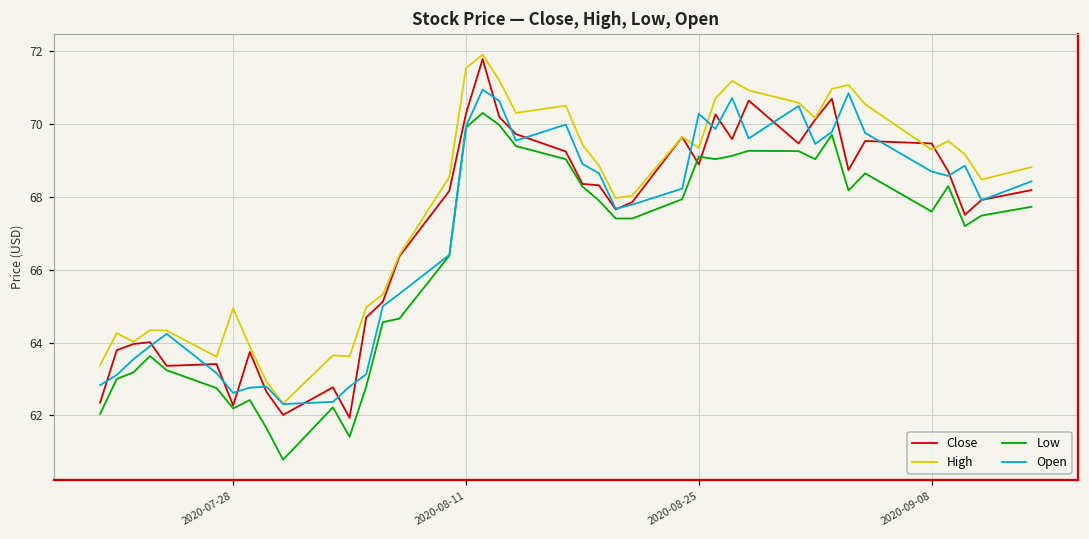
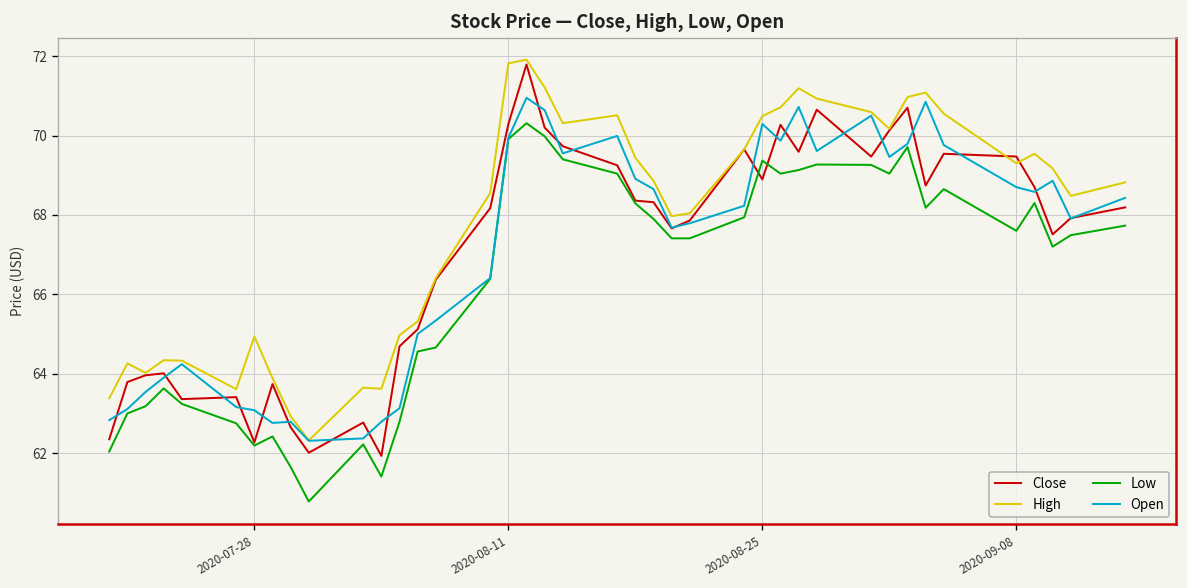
  {
    "Close": {
      "2020-07-28": 62.3,
      "2020-08-11": 70.3,
      "2020-08-25": 68.9,
      "2020-09-08": 69.5
    },
    "High": {
      "2020-07-28": 64.9,
-     "2020-08-11": 71.5,
-     "2020-08-25": 69.4,
+     "2020-08-11": 71.8,
+     "2020-08-25": 70.5,
      "2020-09-08": 69.3
    },
    "Low": {
      "2020-07-28": 62.2,
-     "2020-08-25": 69.1,
+     "2020-08-25": 69.4,
      "2020-09-08": 67.6
    },
    "Open": {
-     "2020-07-28": 62.6,
+     "2020-07-28": 63.1,
      "2020-08-25": 70.3,
      "2020-09-08": 68.7
    }
  }
